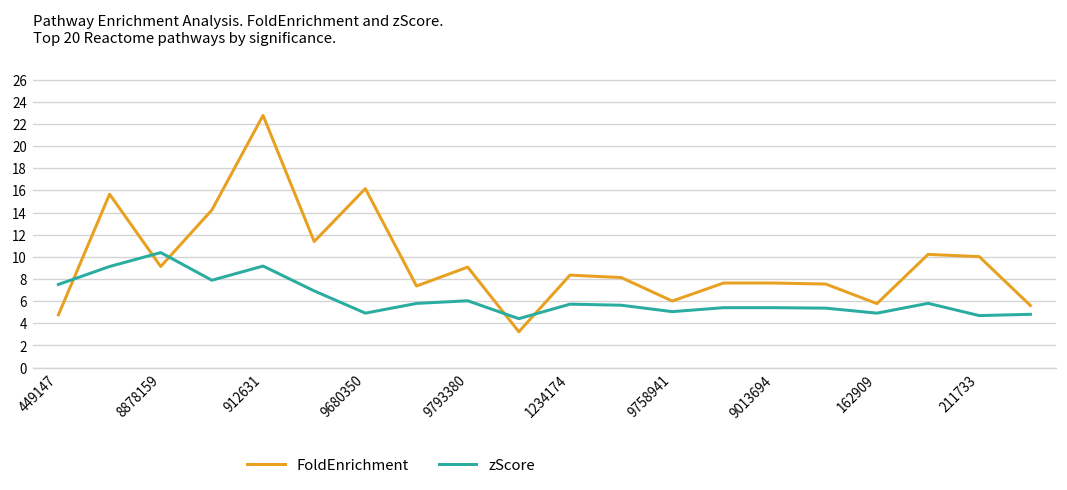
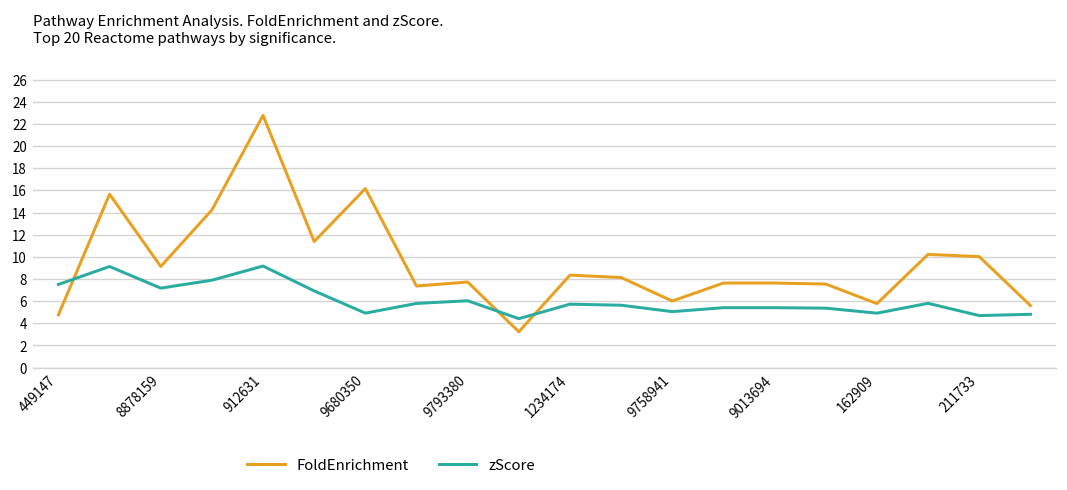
  {
    "FoldEnrichment": {
      "449147": 5,
      "8878159": 9,
      "912631": 23,
      "9680350": 16,
-     "9793380": 9,
+     "9793380": 8,
      "1234174": 8,
      "9758941": 6,
      "9013694": 8,
      "162909": 6,
      "211733": 10
    },
    "zScore": {
      "449147": 8,
-     "8878159": 10,
+     "8878159": 7,
      "912631": 9,
      "9680350": 5,
      "9793380": 6,
      "1234174": 6,
      "9758941": 5,
      "9013694": 5,
      "162909": 5,
      "211733": 5
    }
  }
